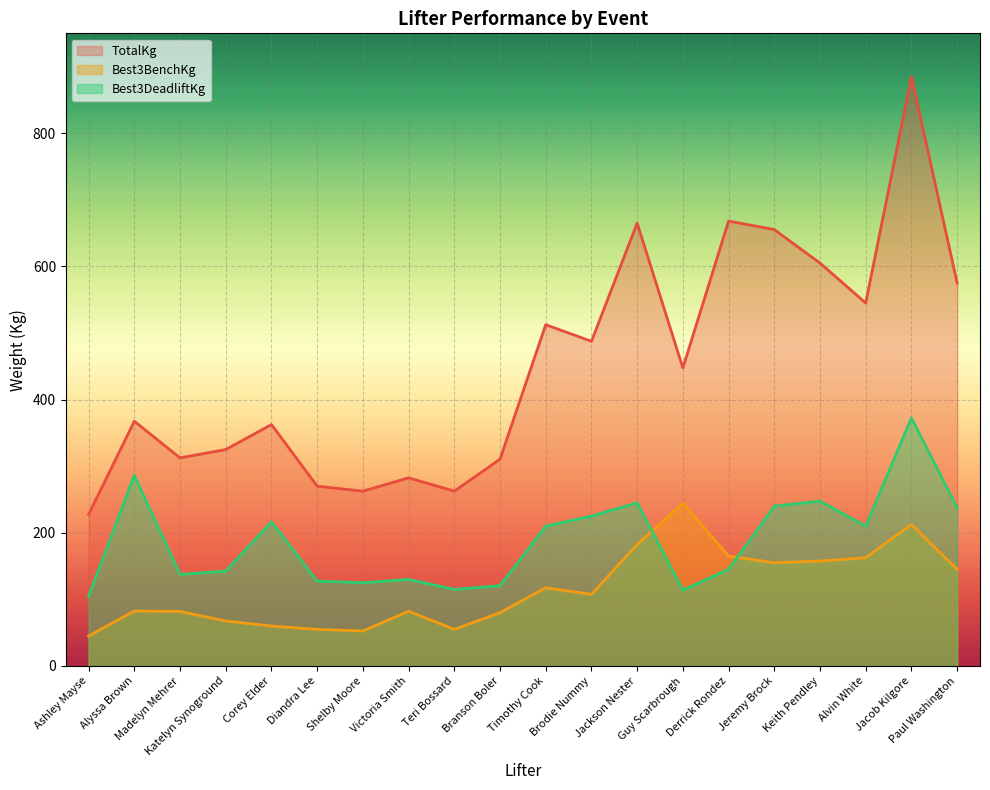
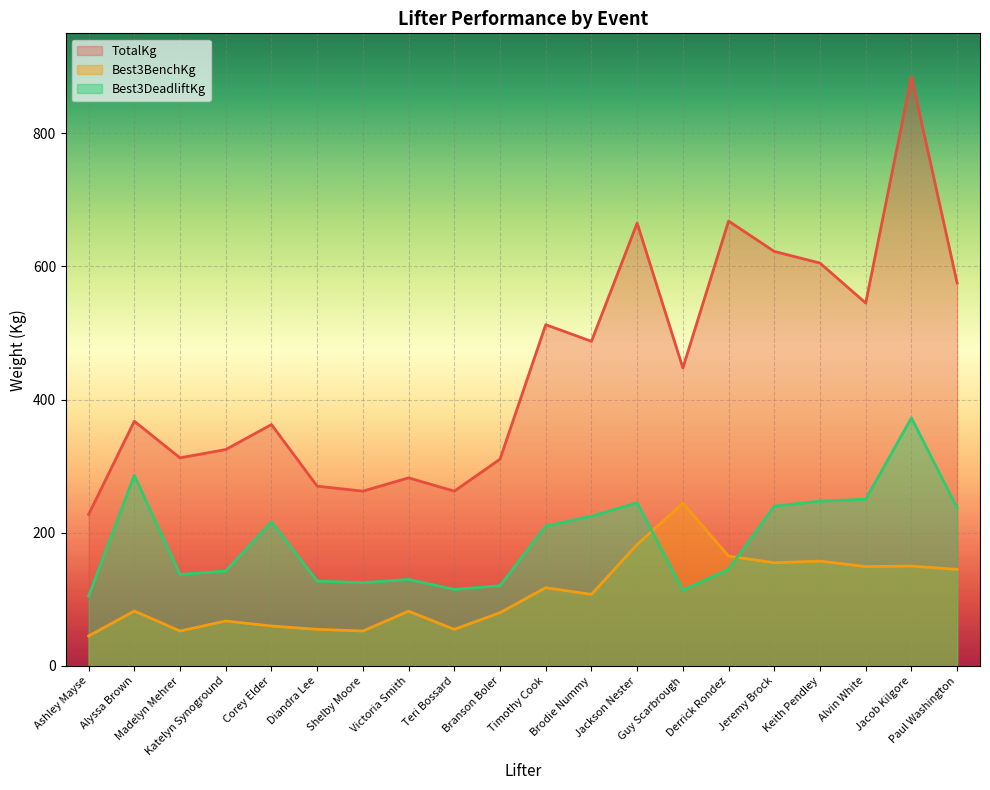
  {
    "TotalKg": {
      "Ashley Mayse": 230,
      "Alyssa Brown": 370,
      "Madelyn Mehrer": 310,
      "Katelyn Synoground": 330,
      "Corey Elder": 360,
      "Diandra Lee": 270,
      "Shelby Moore": 260,
      "Victoria Smith": 280,
      "Teri Bossard": 260,
      "Branson Boler": 310,
      "Timothy Cook": 510,
      "Brodie Nummy": 490,
      "Jackson Nester": 670,
      "Guy Scarbrough": 450,
      "Derrick Rondez": 670,
-     "Jeremy Brock": 660,
+     "Jeremy Brock": 620,
      "Keith Pendley": 610,
      "Alvin White": 550,
      "Jacob Kilgore": 890,
      "Paul Washington": 580
    },
    "Best3BenchKg": {
      "Ashley Mayse": 50,
      "Alyssa Brown": 80,
-     "Madelyn Mehrer": 80,
+     "Madelyn Mehrer": 50,
      "Katelyn Synoground": 70,
      "Corey Elder": 60,
      "Diandra Lee": 60,
      "Shelby Moore": 50,
      "Victoria Smith": 80,
      "Teri Bossard": 60,
      "Branson Boler": 80,
      "Timothy Cook": 120,
      "Brodie Nummy": 110,
      "Jackson Nester": 180,
      "Guy Scarbrough": 240,
      "Derrick Rondez": 170,
      "Jeremy Brock": 160,
      "Keith Pendley": 160,
-     "Alvin White": 160,
-     "Jacob Kilgore": 210,
+     "Alvin White": 150,
+     "Jacob Kilgore": 150,
      "Paul Washington": 150
    },
    "Best3DeadliftKg": {
      "Ashley Mayse": 110,
      "Alyssa Brown": 290,
      "Madelyn Mehrer": 140,
      "Katelyn Synoground": 140,
      "Corey Elder": 220,
      "Diandra Lee": 130,
      "Shelby Moore": 130,
      "Victoria Smith": 130,
      "Teri Bossard": 120,
      "Branson Boler": 120,
      "Timothy Cook": 210,
      "Brodie Nummy": 230,
      "Jackson Nester": 250,
      "Guy Scarbrough": 110,
      "Derrick Rondez": 150,
      "Jeremy Brock": 240,
      "Keith Pendley": 250,
-     "Alvin White": 210,
+     "Alvin White": 250,
      "Jacob Kilgore": 370,
      "Paul Washington": 240
    }
  }
